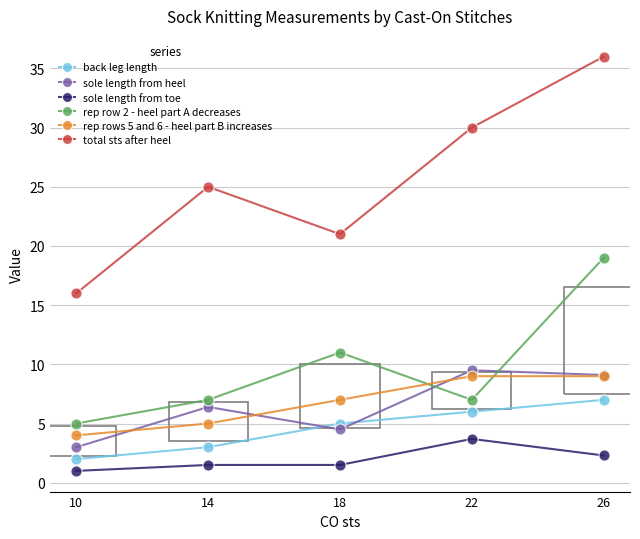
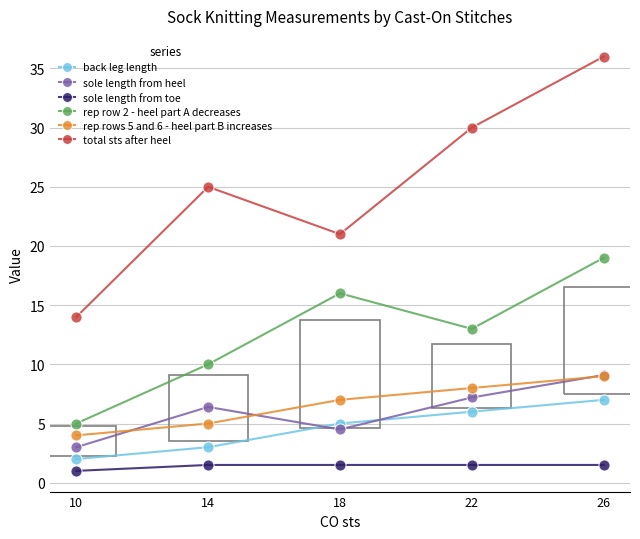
  {
    "back leg length": {
      "10": 2.0,
      "14": 3.0,
      "18": 5.0,
      "22": 6.0,
      "26": 7.0
    },
    "sole length from heel": {
      "10": 3.0,
      "14": 6.4,
      "18": 4.5,
-     "22": 9.5
+     "22": 7.2
    },
    "sole length from toe": {
      "10": 1.0,
      "14": 1.5,
      "18": 1.5,
-     "22": 3.7,
-     "26": 2.3
+     "22": 1.5,
+     "26": 1.5
    },
    "rep row 2 - heel part A decreases": {
      "10": 5,
-     "14": 7,
-     "18": 11,
-     "22": 7,
+     "14": 10,
+     "18": 16,
+     "22": 13,
      "26": 19
    },
    "rep rows 5 and 6 - heel part B increases": {
      "10": 4,
      "14": 5,
      "18": 7,
-     "22": 9
+     "22": 8
    },
    "total sts after heel": {
-     "10": 16,
+     "10": 14,
      "14": 25,
      "18": 21,
      "22": 30,
      "26": 36
    }
  }
